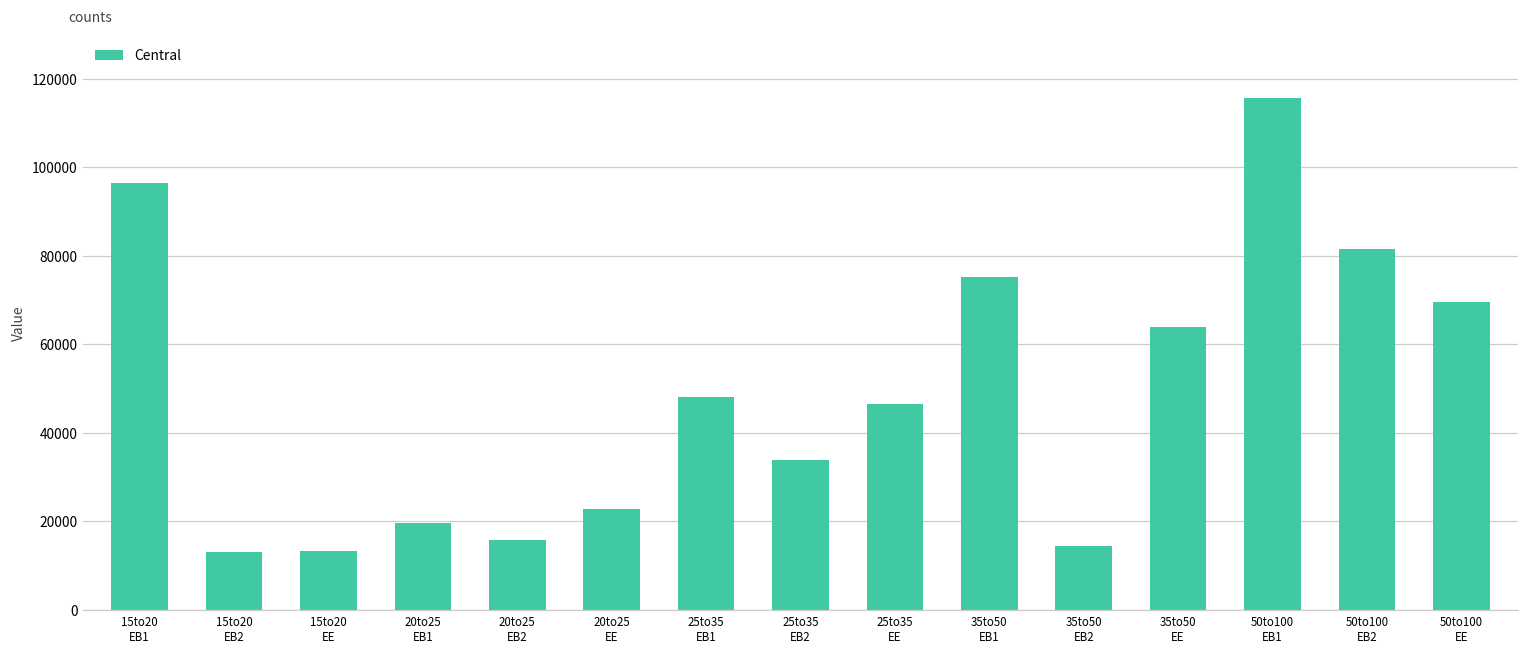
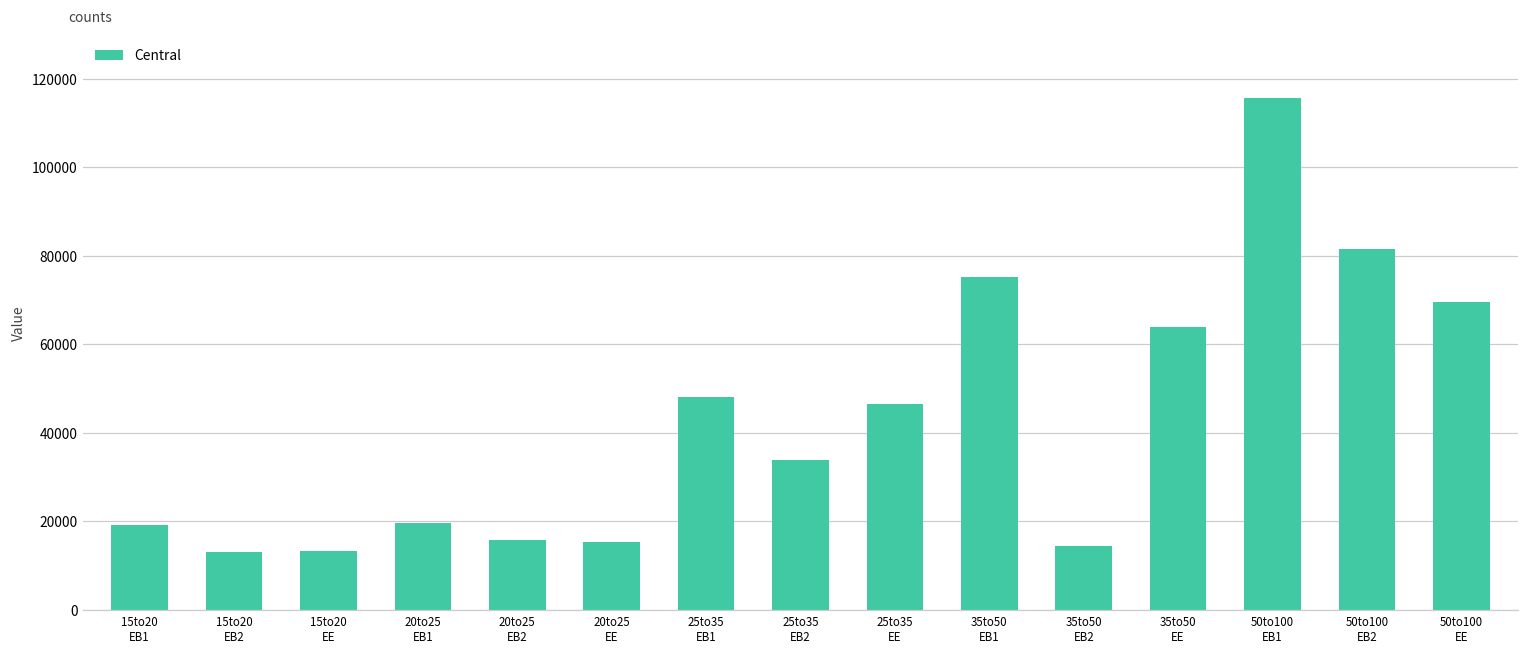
  {
-   "15to20 EB1": 97000,
+   "15to20 EB1": 19000,
    "15to20 EB2": 13000,
    "15to20 EE": 13000,
    "20to25 EB1": 20000,
    "20to25 EB2": 16000,
-   "20to25 EE": 23000,
+   "20to25 EE": 15000,
    "25to35 EB1": 48000,
    "25to35 EB2": 34000,
    "25to35 EE": 46000,
    "35to50 EB1": 75000,
    "35to50 EB2": 14000,
    "35to50 EE": 64000,
    "50to100 EB1": 116000,
    "50to100 EB2": 82000,
    "50to100 EE": 70000
  }
